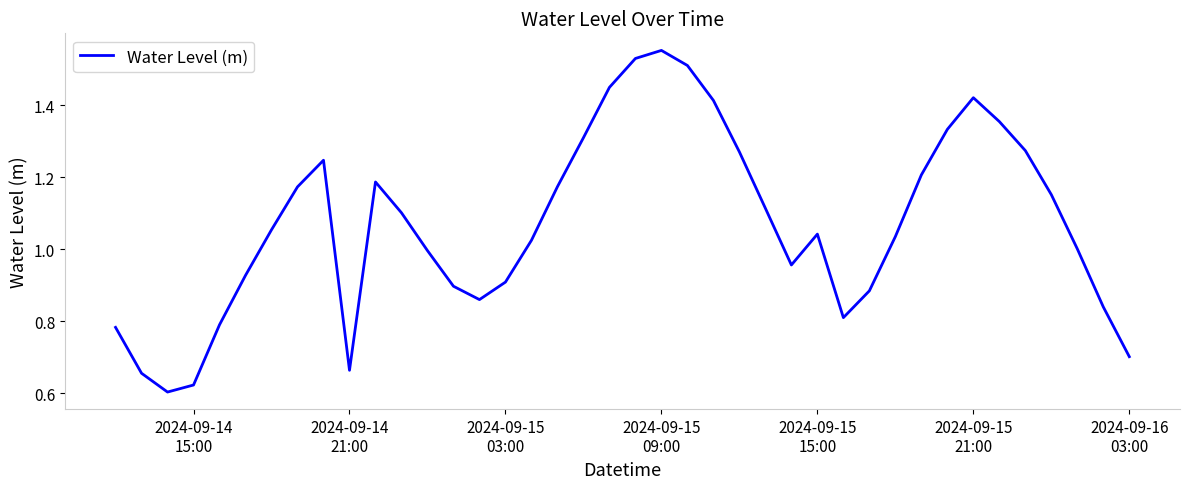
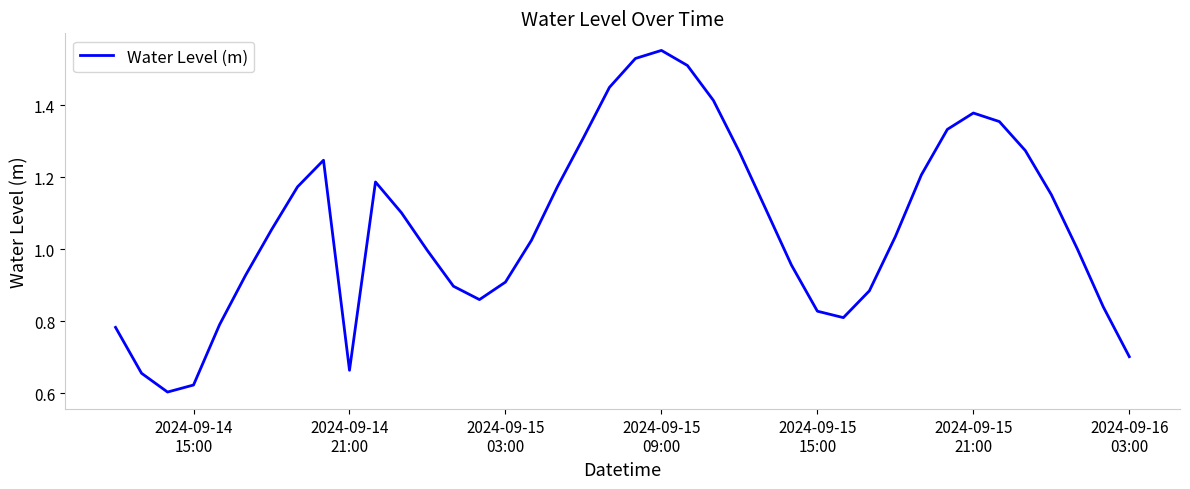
  {
    "2024-09-14 15:00": 0.62,
    "2024-09-14 21:00": 0.66,
    "2024-09-15 03:00": 0.91,
    "2024-09-15 09:00": 1.55,
-   "2024-09-15 15:00": 1.04,
-   "2024-09-15 21:00": 1.42,
+   "2024-09-15 15:00": 0.83,
+   "2024-09-15 21:00": 1.38,
    "2024-09-16 03:00": 0.70
  }
